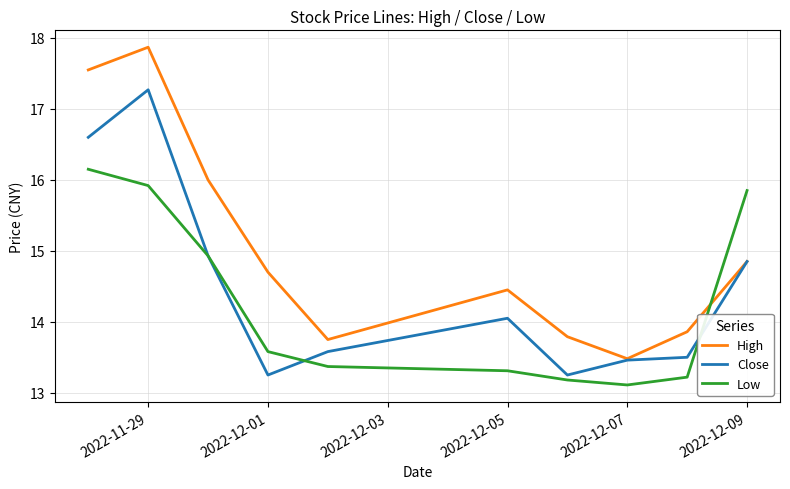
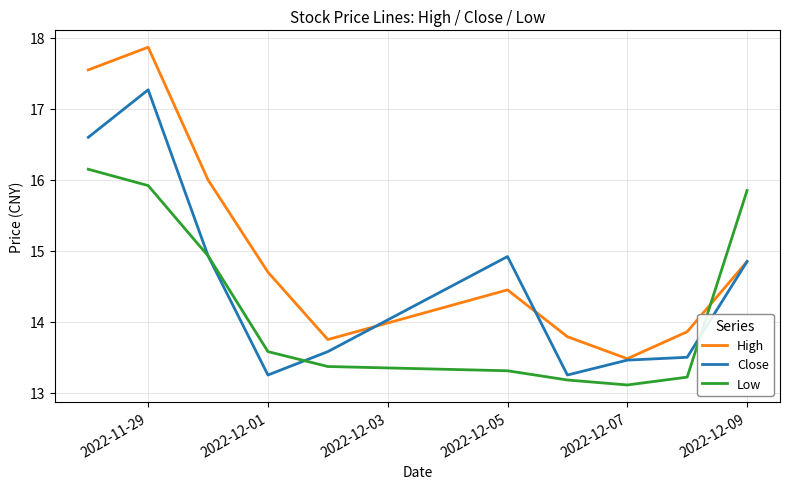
  {
    "High": {
      "2022-11-29": 17.9,
      "2022-12-01": 14.7,
      "2022-12-05": 14.5
    },
    "Close": {
      "2022-11-29": 17.3,
      "2022-12-01": 13.3,
-     "2022-12-05": 14.1
+     "2022-12-05": 14.9
    },
    "Low": {
      "2022-11-29": 15.9,
      "2022-12-01": 13.6,
      "2022-12-05": 13.3,
      "2022-12-07": 13.1,
      "2022-12-09": 15.9
    }
  }
